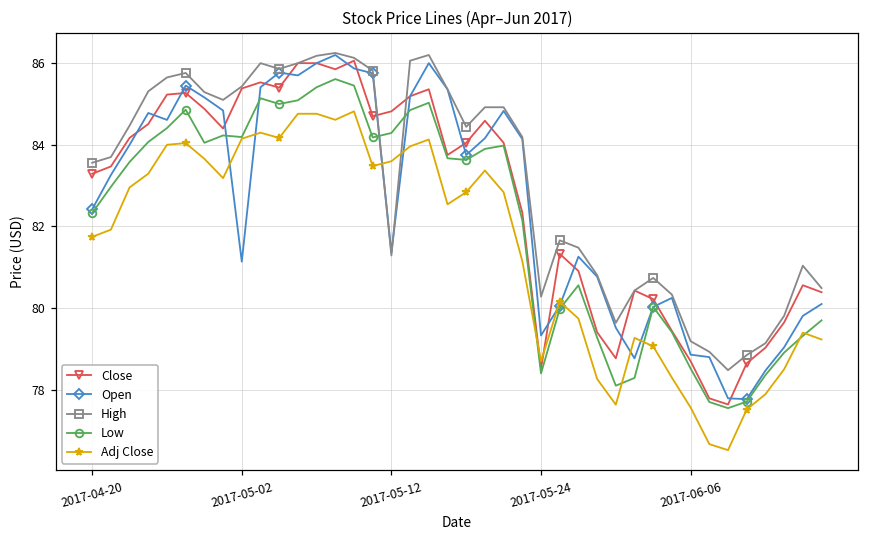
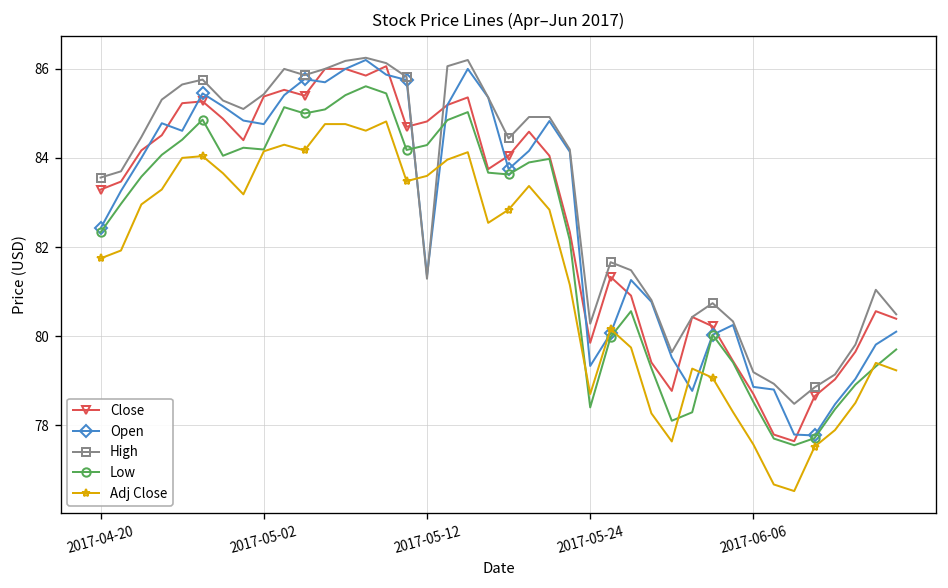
  {
    "Close": {
      "2017-04-20": 83.3,
      "2017-05-12": 84.8,
-     "2017-05-24": 78.5,
+     "2017-05-24": 79.8,
      "2017-06-06": 78.7
    },
    "Open": {
      "2017-04-20": 82.4,
-     "2017-05-02": 81.1,
+     "2017-05-02": 84.8,
      "2017-05-12": 81.4,
      "2017-05-24": 79.3,
      "2017-06-06": 78.9
    },
    "High": {
      "2017-04-20": 83.6,
      "2017-05-12": 81.3,
      "2017-05-24": 80.3,
      "2017-06-06": 79.2
    },
    "Low": {
      "2017-04-20": 82.3,
      "2017-05-12": 84.3,
      "2017-05-24": 78.4,
      "2017-06-06": 78.5
    },
    "Adj Close": {
      "2017-04-20": 81.7,
      "2017-05-12": 83.6,
      "2017-05-24": 78.7,
      "2017-06-06": 77.6
    }
  }
